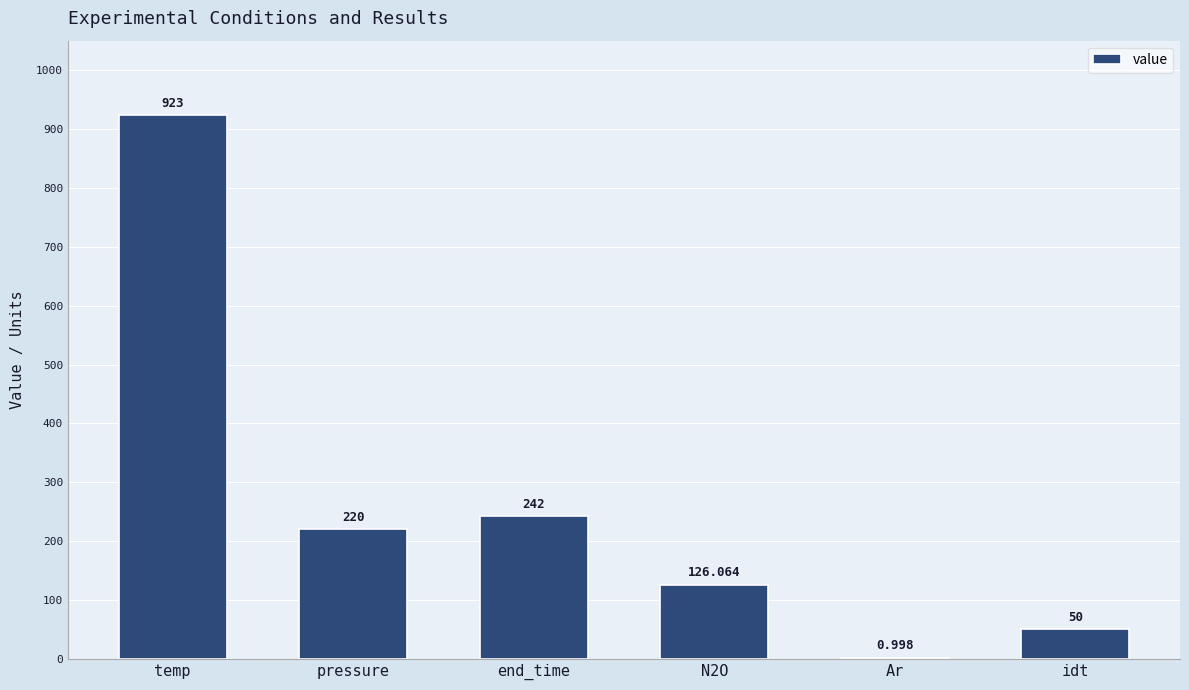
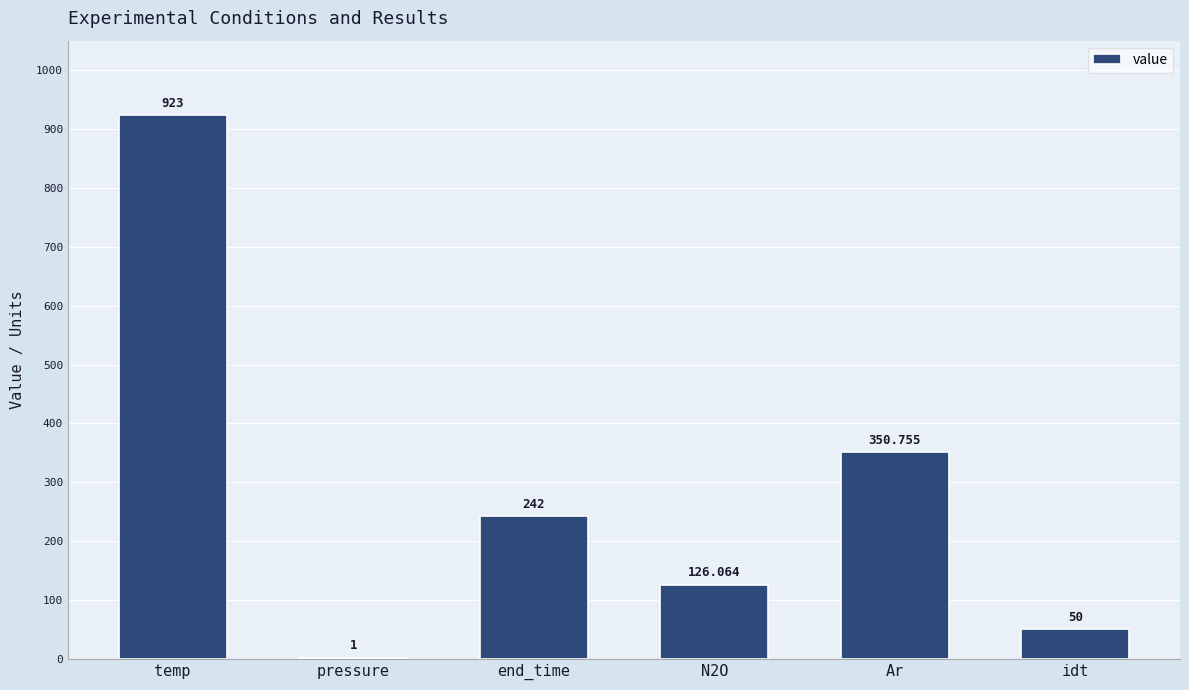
  {
    "temp": 923,
-   "pressure": 220,
+   "pressure": 1,
    "end_time": 242,
    "N2O": 126.064,
-   "Ar": 0.998,
+   "Ar": 350.755,
    "idt": 50
  }
